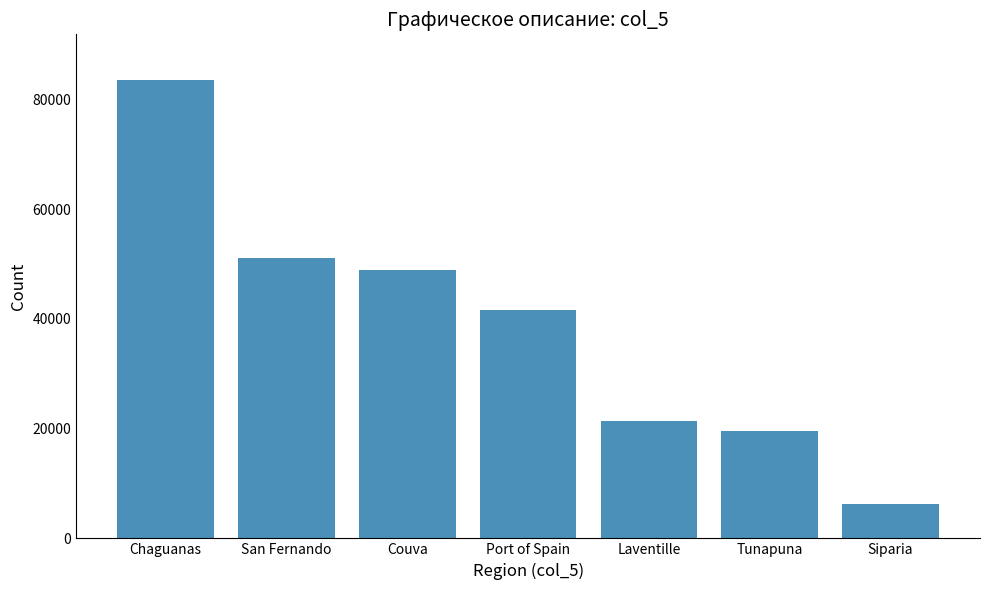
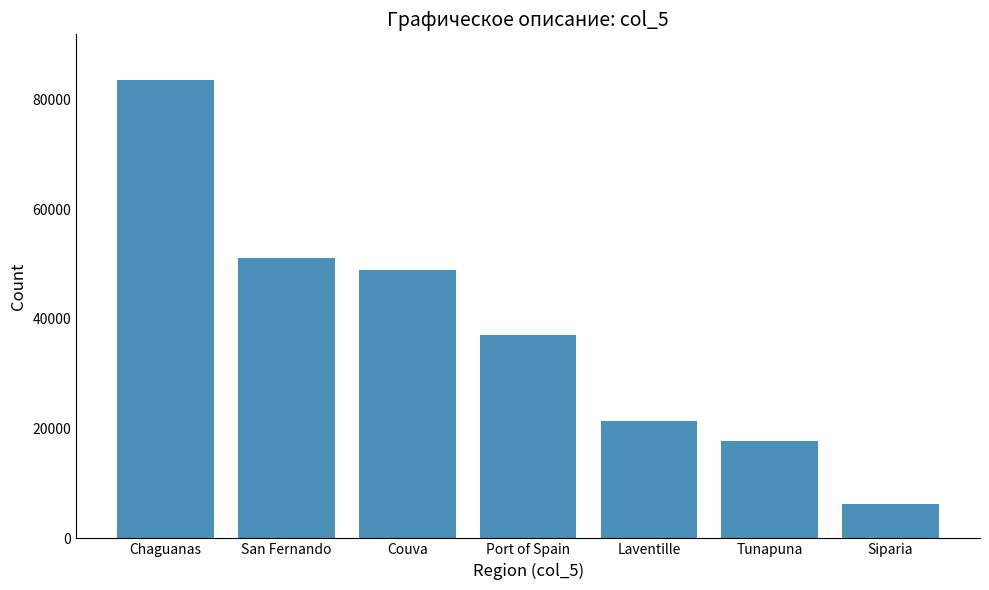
  {
    "Chaguanas": 83000,
    "San Fernando": 51000,
    "Couva": 49000,
-   "Port of Spain": 42000,
+   "Port of Spain": 37000,
    "Laventille": 21000,
-   "Tunapuna": 19000,
+   "Tunapuna": 18000,
    "Siparia": 6000
  }
